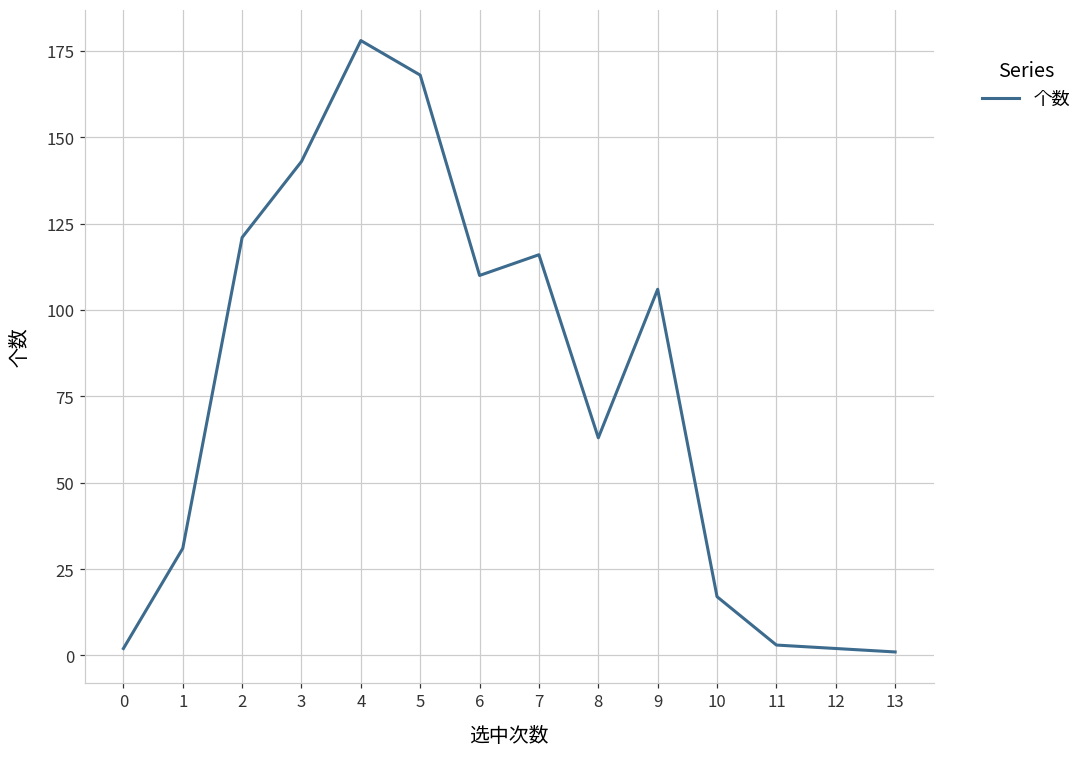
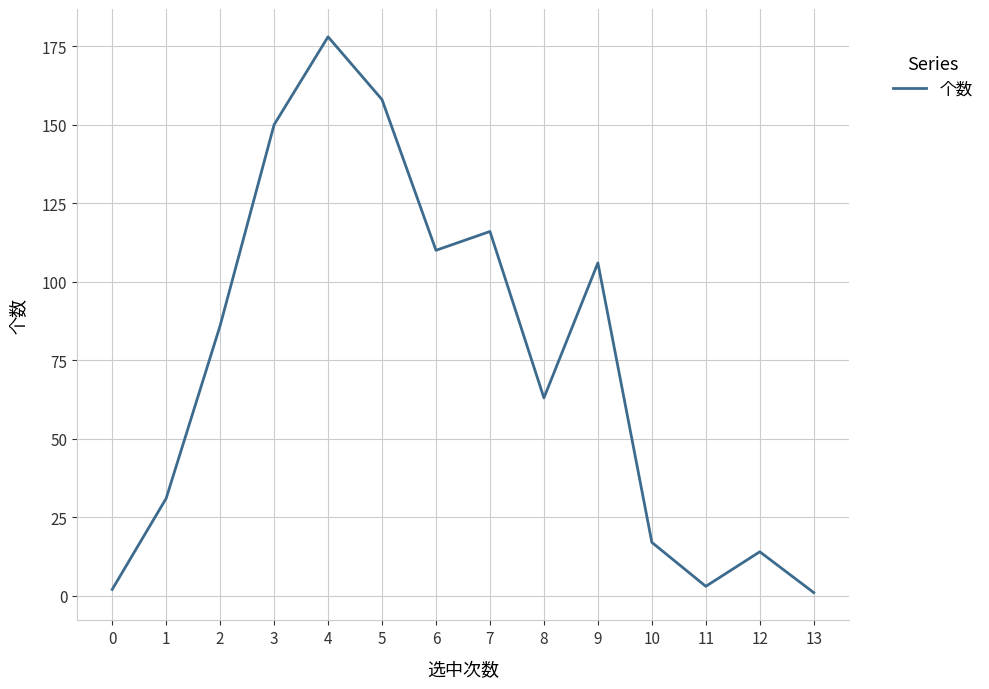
  {
    "0": 2,
    "1": 31,
-   "2": 121,
-   "3": 143,
+   "2": 86,
+   "3": 150,
    "4": 178,
-   "5": 168,
+   "5": 158,
    "6": 110,
    "7": 116,
    "8": 63,
    "9": 106,
    "10": 17,
    "11": 3,
-   "12": 2,
+   "12": 14,
    "13": 1
  }
